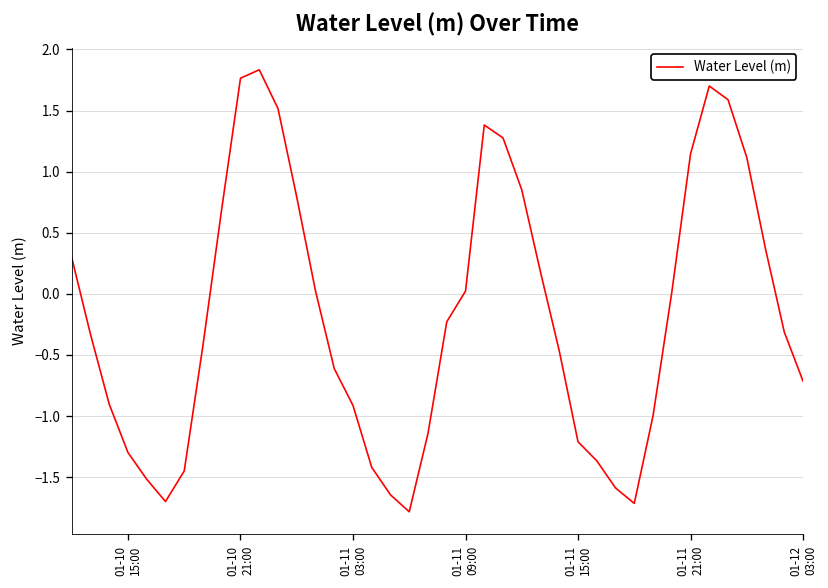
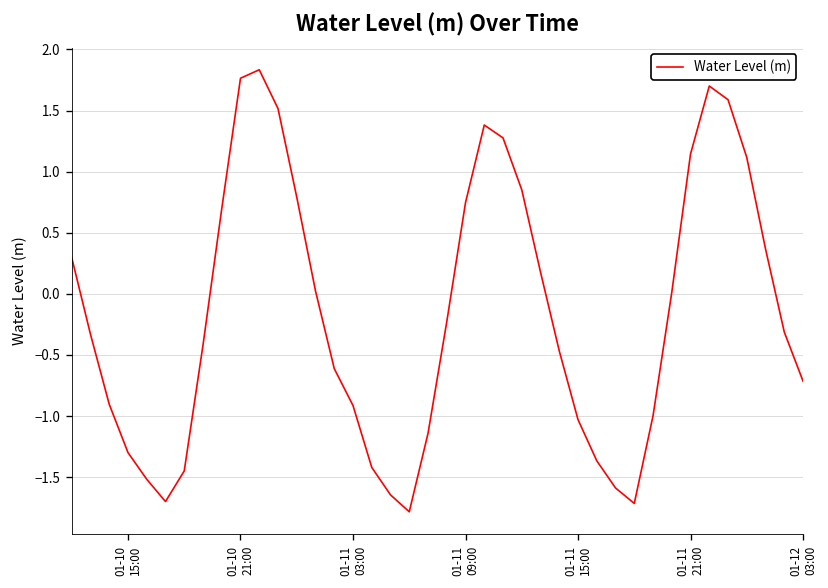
  {
    "01-10 15:00": -1.30,
    "01-10 21:00": 1.76,
    "01-11 03:00": -0.91,
-   "01-11 09:00": 0.02,
-   "01-11 15:00": -1.21,
+   "01-11 09:00": 0.75,
+   "01-11 15:00": -1.03,
    "01-11 21:00": 1.14,
    "01-12 03:00": -0.71
  }
